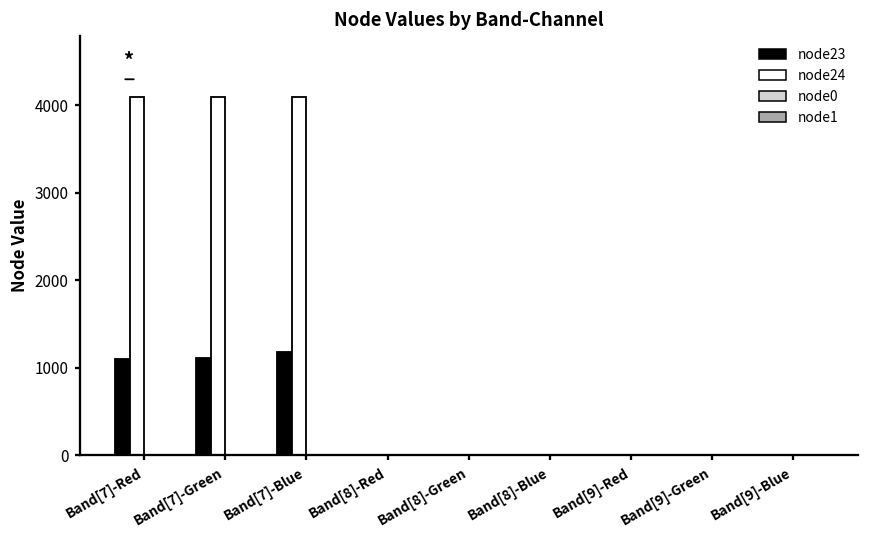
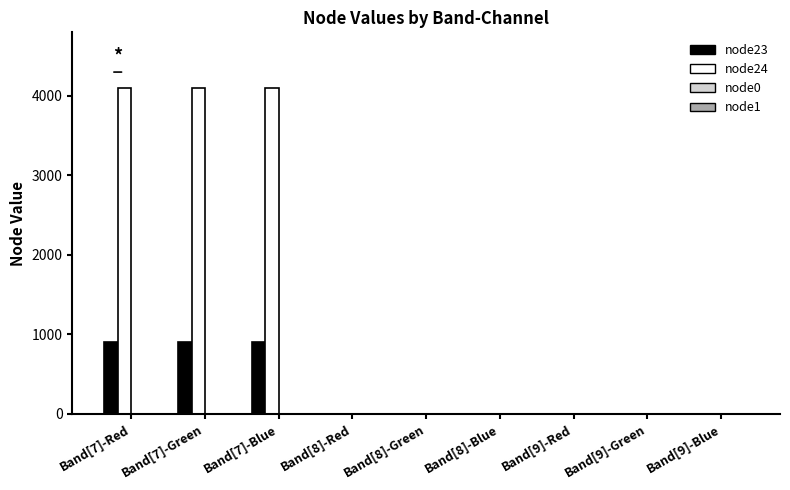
  {
    "node23": {
-     "Band[7]-Red": 1100,
-     "Band[7]-Green": 1100,
-     "Band[7]-Blue": 1200,
+     "Band[7]-Red": 900,
+     "Band[7]-Green": 900,
+     "Band[7]-Blue": 900,
      "Band[8]-Red": 0,
      "Band[8]-Green": 0,
      "Band[8]-Blue": 0,
      "Band[9]-Red": 0,
      "Band[9]-Green": 0,
      "Band[9]-Blue": 0
    },
    "node24": {
      "Band[7]-Red": 4100,
      "Band[7]-Green": 4100,
      "Band[7]-Blue": 4100,
      "Band[8]-Red": 0,
      "Band[8]-Green": 0,
      "Band[8]-Blue": 0,
      "Band[9]-Red": 0,
      "Band[9]-Green": 0,
      "Band[9]-Blue": 0
    },
    "node0": {
      "Band[7]-Red": 0,
      "Band[7]-Green": 0,
      "Band[7]-Blue": 0,
      "Band[8]-Red": 0,
      "Band[8]-Green": 0,
      "Band[8]-Blue": 0,
      "Band[9]-Red": 0,
      "Band[9]-Green": 0,
      "Band[9]-Blue": 0
    },
    "node1": {
      "Band[7]-Red": 0,
      "Band[7]-Green": 0,
      "Band[7]-Blue": 0,
      "Band[8]-Red": 0,
      "Band[8]-Green": 0,
      "Band[8]-Blue": 0,
      "Band[9]-Red": 0,
      "Band[9]-Green": 0,
      "Band[9]-Blue": 0
    }
  }
